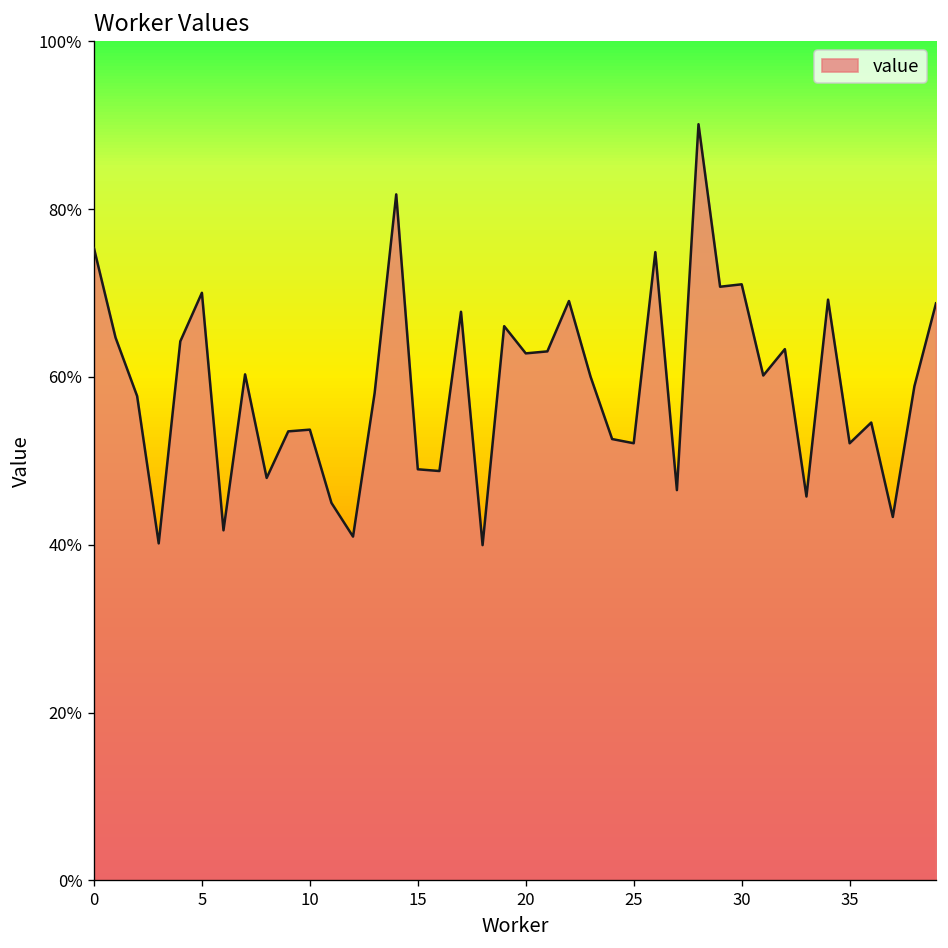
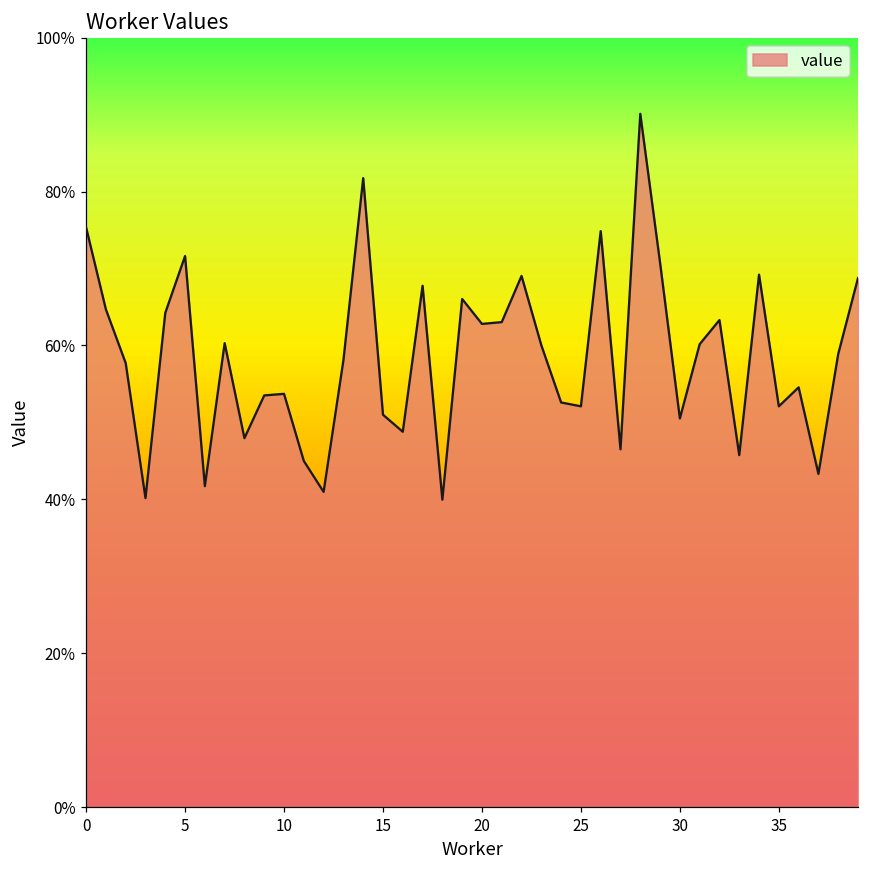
  {
    "0": "75%",
-   "5": "70%",
+   "5": "72%",
    "10": "54%",
-   "15": "49%",
+   "15": "51%",
    "20": "63%",
    "25": "52%",
-   "30": "71%",
+   "30": "51%",
    "35": "52%"
  }
